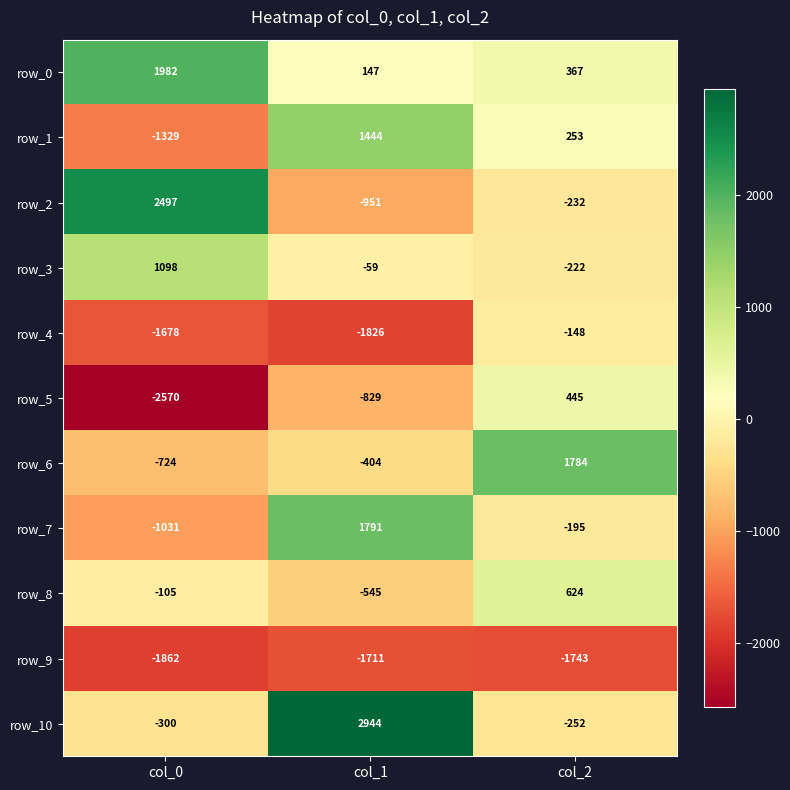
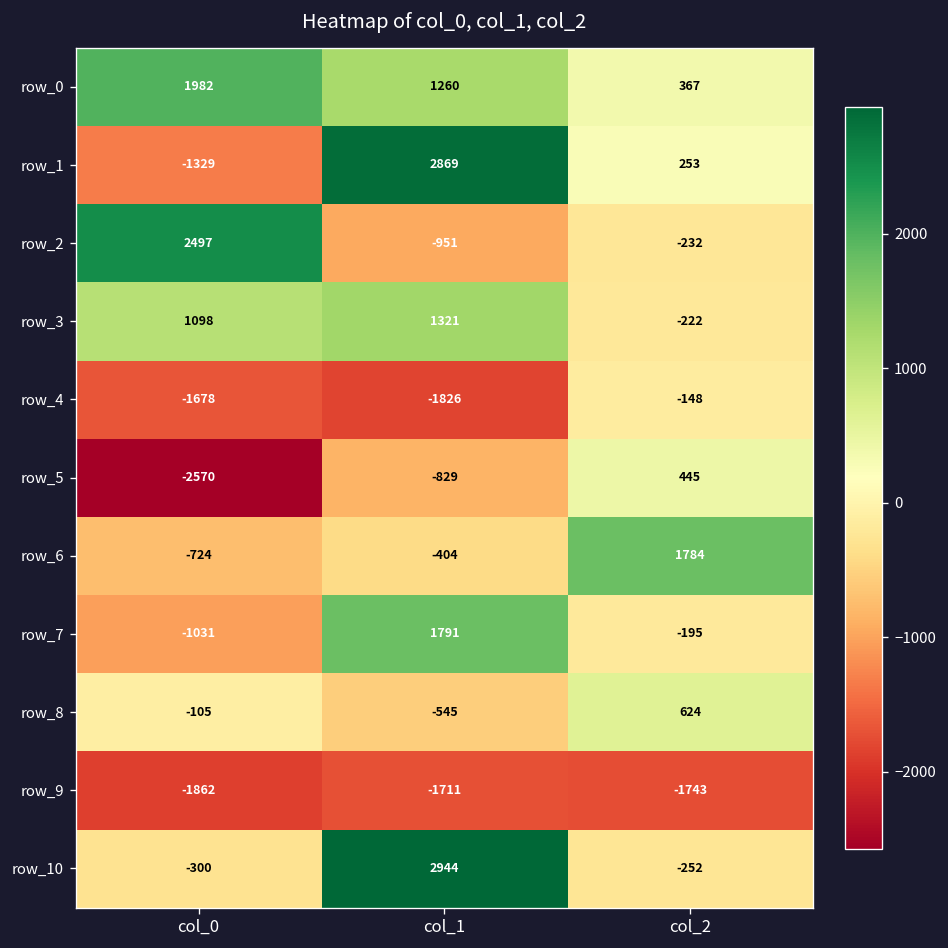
  {
    "row_0": {
      "col_0": 1982,
-     "col_1": 147,
+     "col_1": 1260,
      "col_2": 367
    },
    "row_1": {
      "col_0": -1329,
-     "col_1": 1444,
+     "col_1": 2869,
      "col_2": 253
    },
    "row_2": {
      "col_0": 2497,
      "col_1": -951,
      "col_2": -232
    },
    "row_3": {
      "col_0": 1098,
-     "col_1": -59,
+     "col_1": 1321,
      "col_2": -222
    },
    "row_4": {
      "col_0": -1678,
      "col_1": -1826,
      "col_2": -148
    },
    "row_5": {
      "col_0": -2570,
      "col_1": -829,
      "col_2": 445
    },
    "row_6": {
      "col_0": -724,
      "col_1": -404,
      "col_2": 1784
    },
    "row_7": {
      "col_0": -1031,
      "col_1": 1791,
      "col_2": -195
    },
    "row_8": {
      "col_0": -105,
      "col_1": -545,
      "col_2": 624
    },
    "row_9": {
      "col_0": -1862,
      "col_1": -1711,
      "col_2": -1743
    },
    "row_10": {
      "col_0": -300,
      "col_1": 2944,
      "col_2": -252
    }
  }
